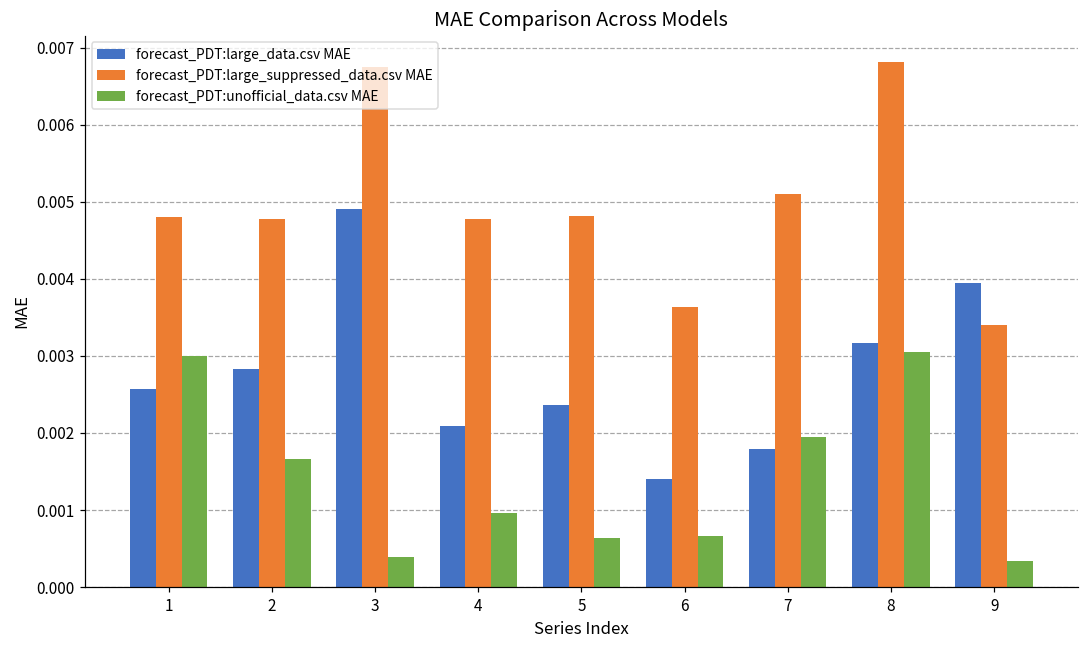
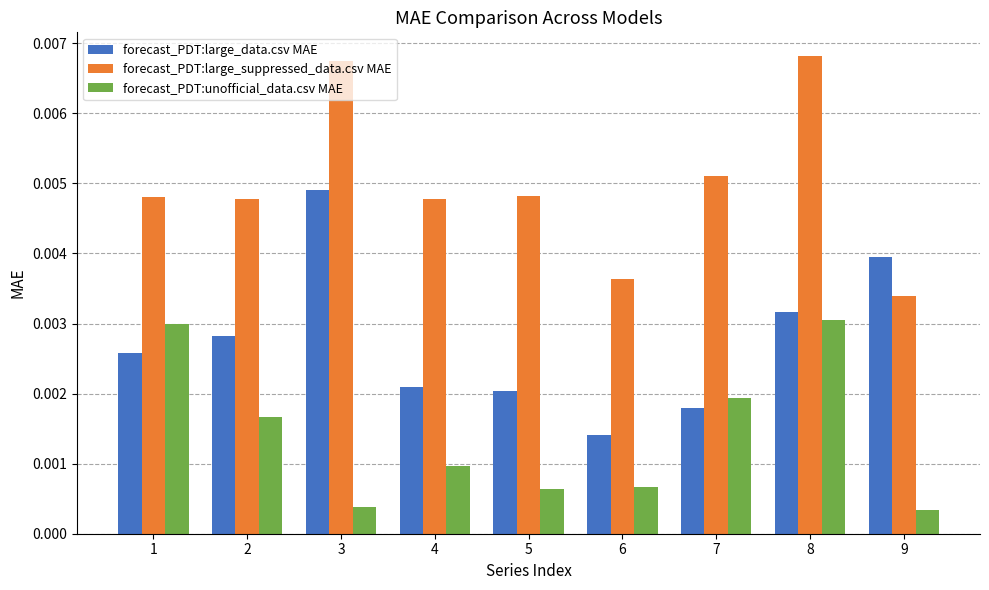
  {
    "forecast_PDT:large_data.csv MAE": {
      "1": 0.0026,
      "2": 0.0028,
      "3": 0.0049,
      "4": 0.0021,
-     "5": 0.0024,
+     "5": 0.0020,
      "6": 0.0014,
      "7": 0.0018,
      "8": 0.0032,
      "9": 0.0039
    },
    "forecast_PDT:large_suppressed_data.csv MAE": {
      "1": 0.0048,
      "2": 0.0048,
      "4": 0.0048,
      "5": 0.0048,
      "6": 0.0036,
      "7": 0.0051,
      "8": 0.0068,
      "9": 0.0034
    },
    "forecast_PDT:unofficial_data.csv MAE": {
      "1": 0.0030,
      "2": 0.0017,
      "3": 0.0004,
      "4": 0.0010,
      "5": 0.0006,
      "6": 0.0007,
      "7": 0.0019,
      "8": 0.0031,
      "9": 0.0003
    }
  }
